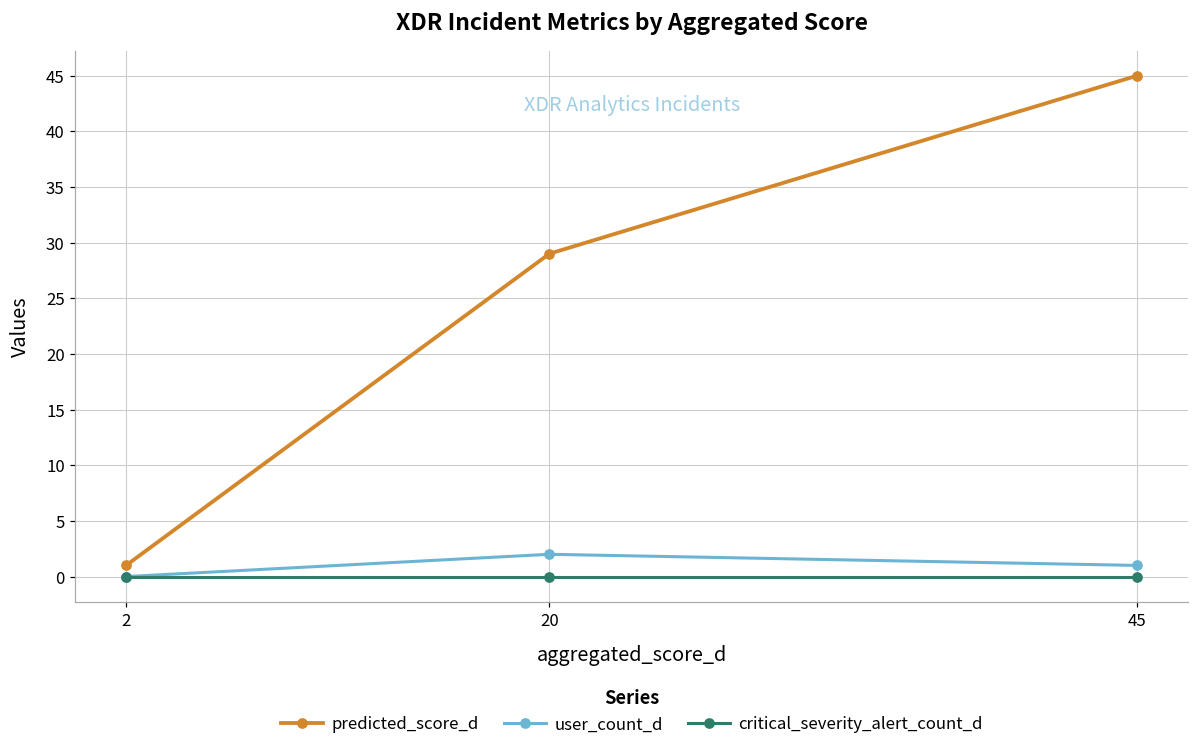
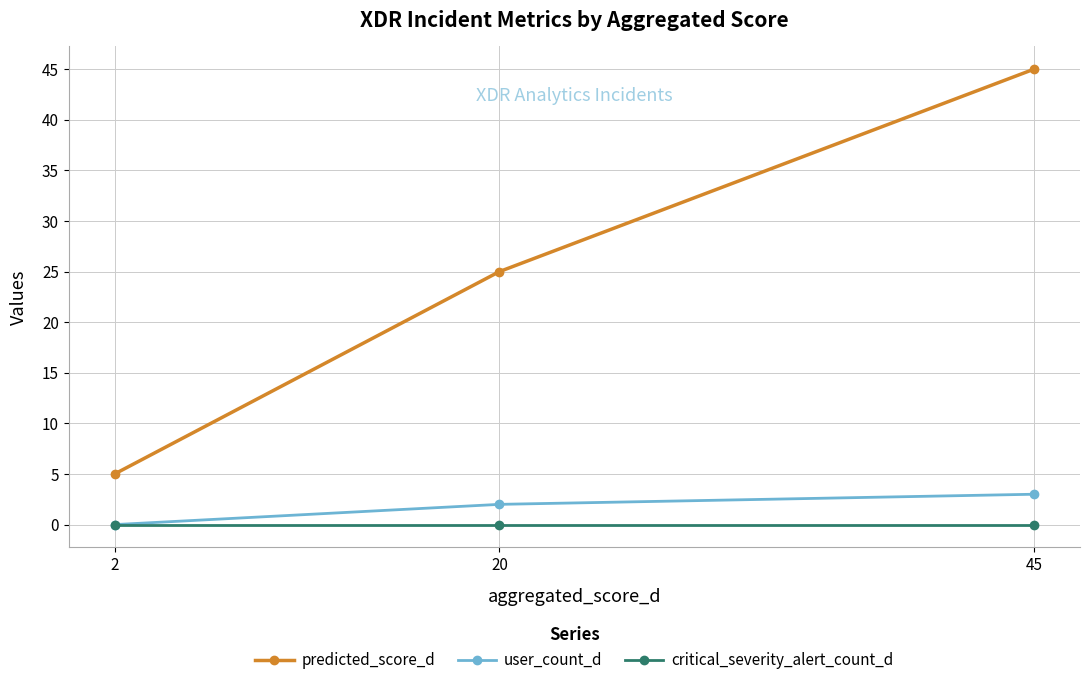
  {
    "predicted_score_d": {
-     "2": 1,
-     "20": 29,
+     "2": 5,
+     "20": 25,
      "45": 45
    },
    "user_count_d": {
      "20": 2,
-     "45": 1
+     "45": 3
    },
    "critical_severity_alert_count_d": {
      "20": 0,
      "45": 0
    }
  }
